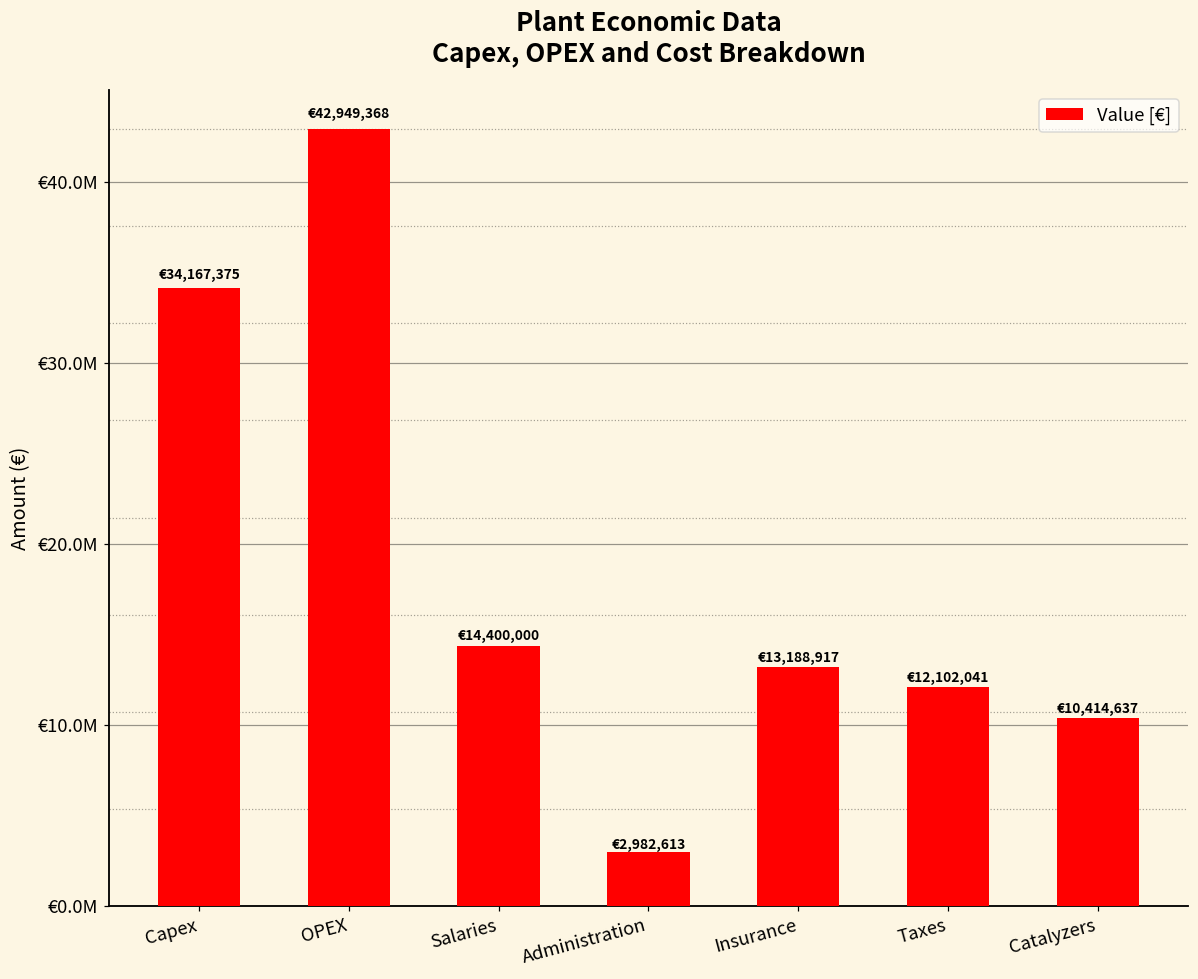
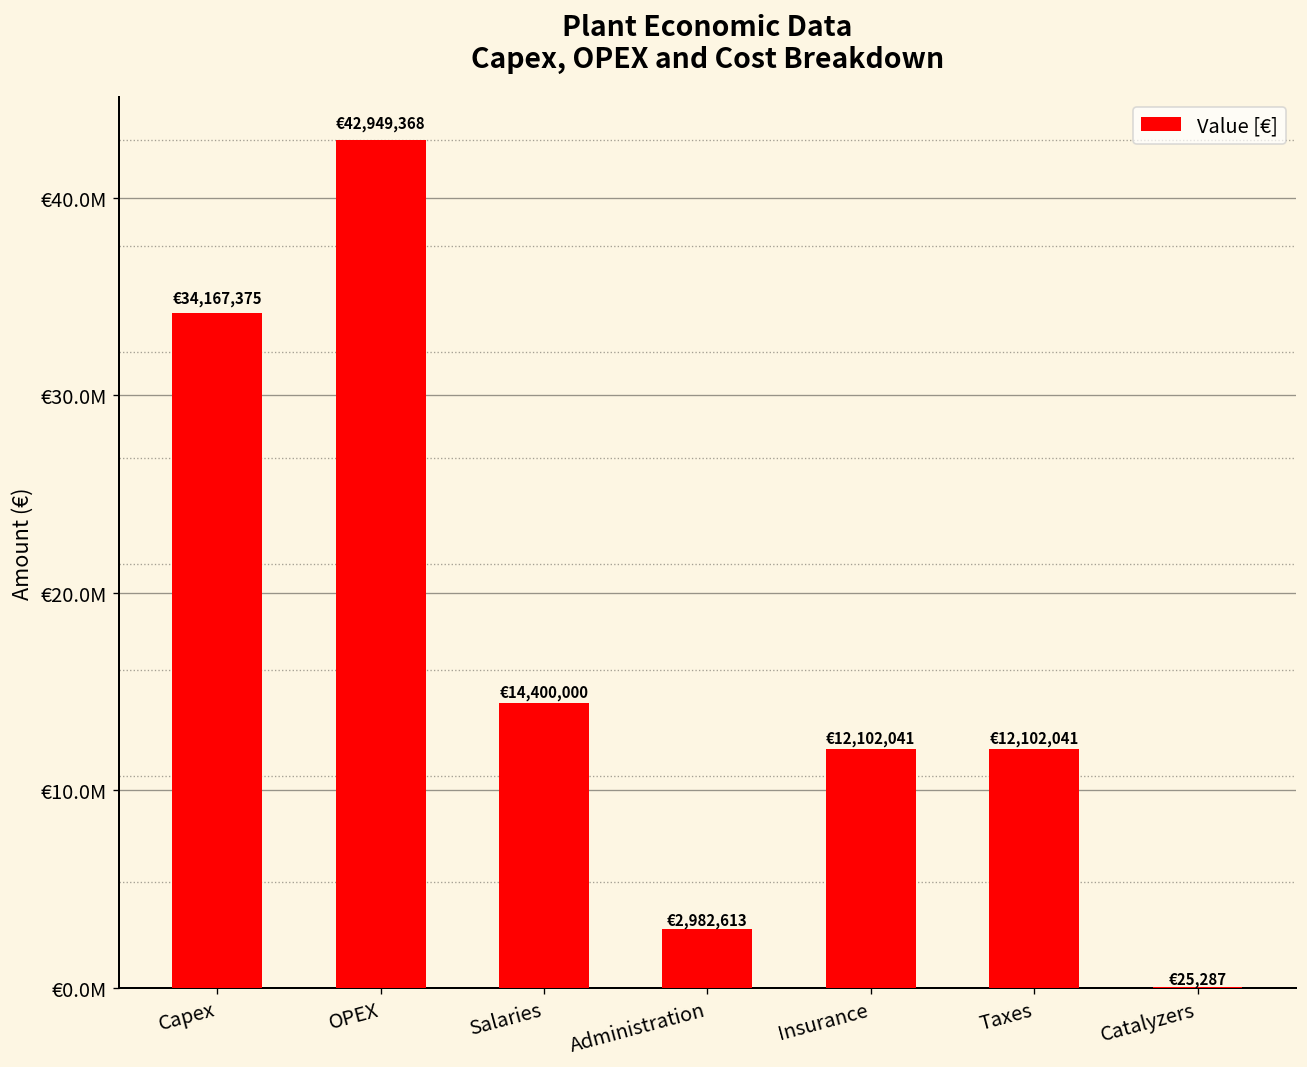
  {
    "Capex": "€34,167,375",
    "OPEX": "€42,949,368",
    "Salaries": "€14,400,000",
    "Administration": "€2,982,613",
-   "Insurance": "€13,188,917",
+   "Insurance": "€12,102,041",
    "Taxes": "€12,102,041",
-   "Catalyzers": "€10,414,637"
+   "Catalyzers": "€25,287"
  }
